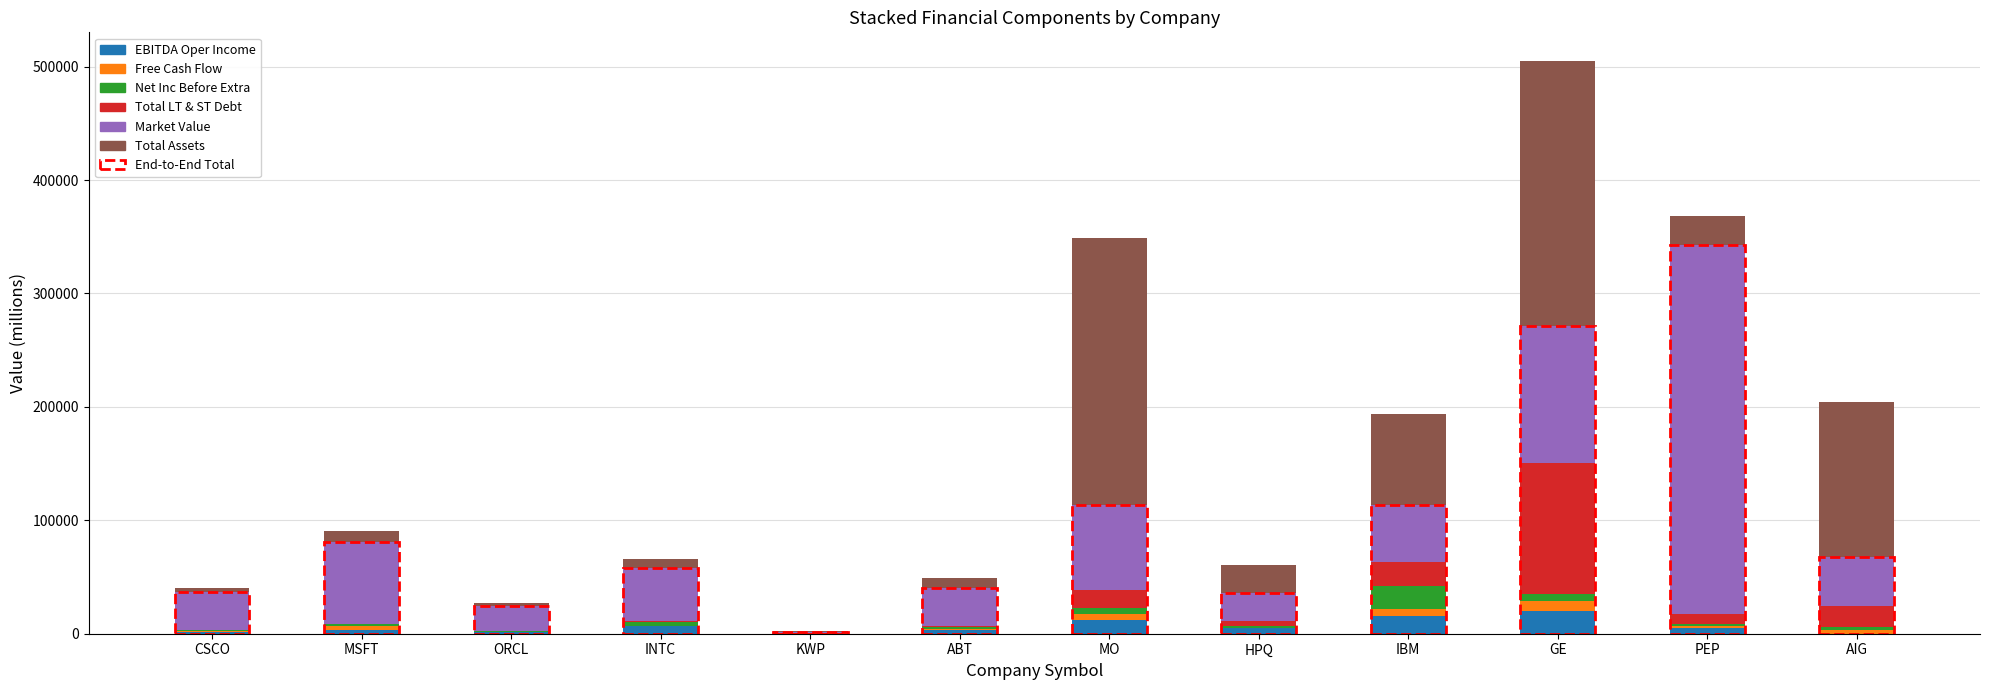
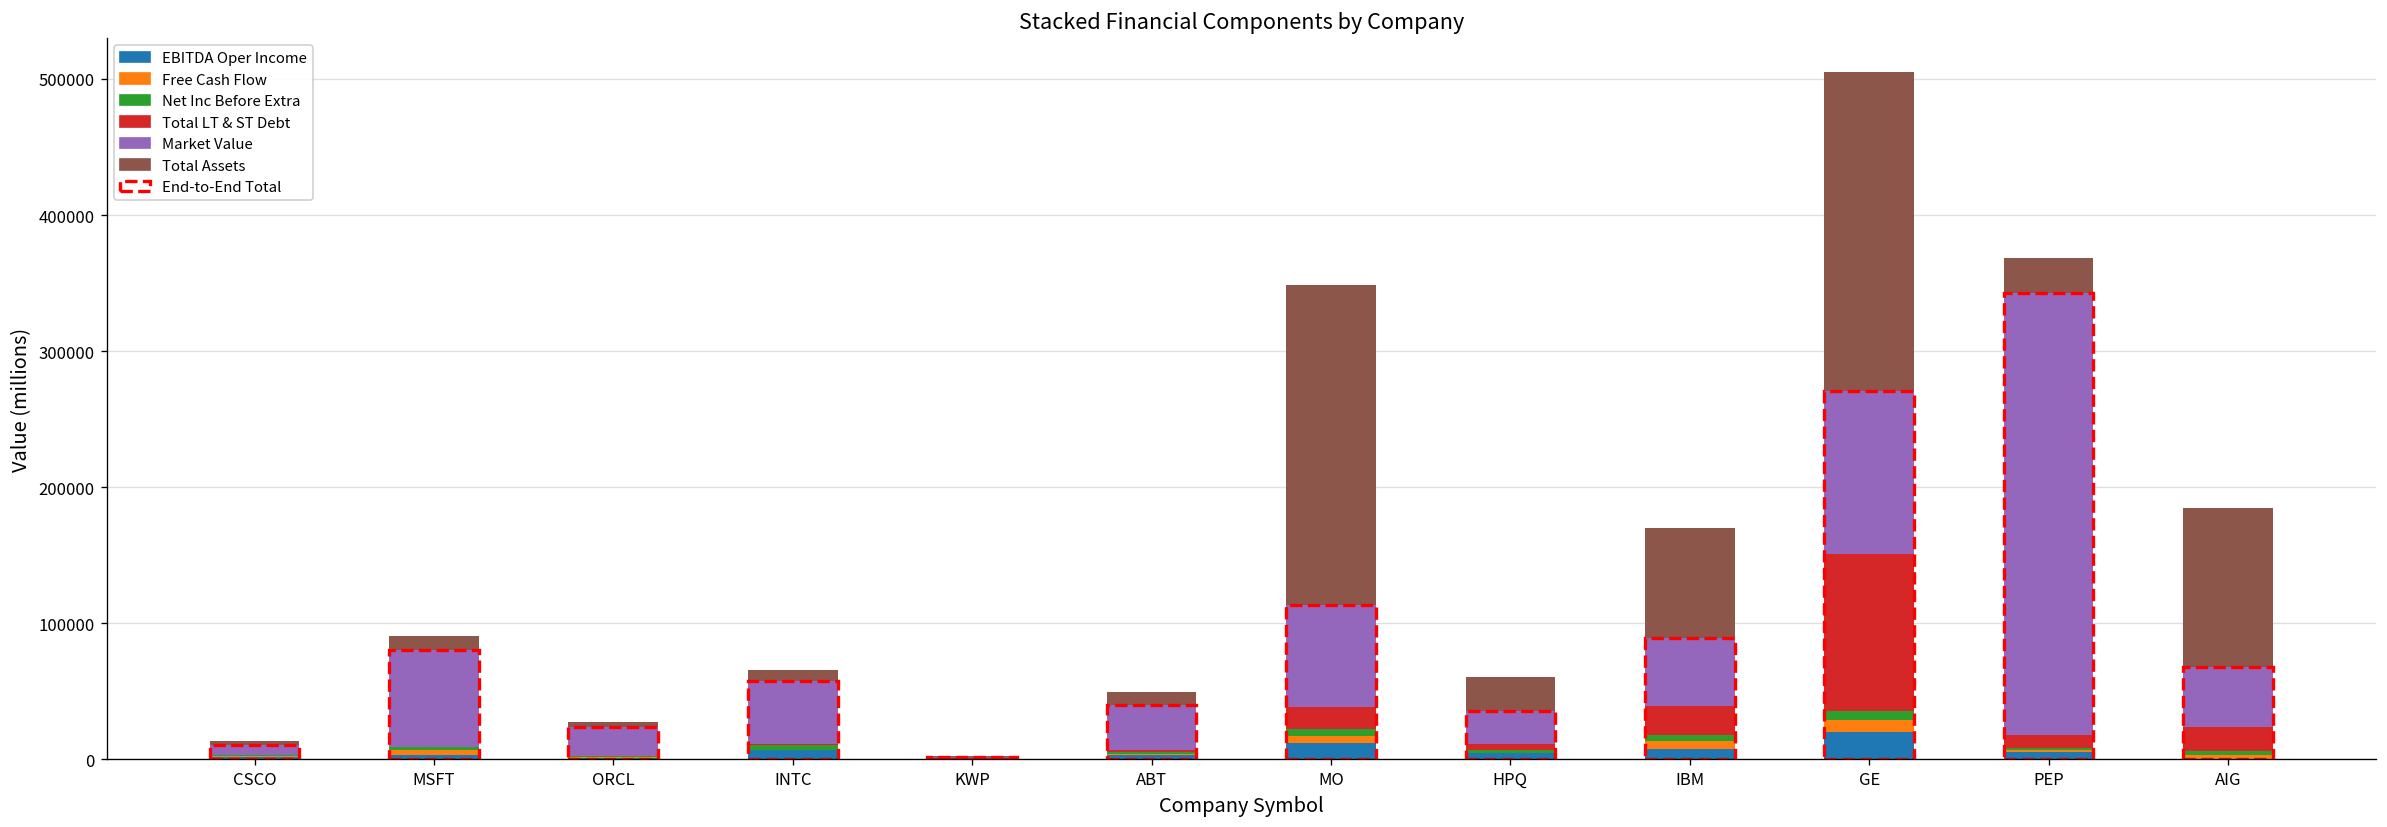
  {
    "EBITDA Oper Income": {
      "MSFT": 4000,
      "INTC": 7000,
      "ABT": 3000,
      "MO": 12000,
      "HPQ": 5000,
-     "IBM": 16000,
+     "IBM": 8000,
      "GE": 20000,
      "PEP": 5000,
      "AIG": 0
    },
    "Free Cash Flow": {
      "MSFT": 3000,
      "MO": 5000,
      "IBM": 6000,
      "GE": 8000,
      "AIG": 4000
    },
    "Net Inc Before Extra": {
      "INTC": 4000,
      "MO": 5000,
      "HPQ": 2000,
-     "IBM": 20000,
+     "IBM": 4000,
      "GE": 7000,
      "AIG": 3000
    },
    "Total LT & ST Debt": {
      "CSCO": 0,
      "MSFT": 0,
      "KWP": 0,
      "MO": 16000,
      "HPQ": 4000,
      "IBM": 22000,
      "GE": 115000,
      "PEP": 9000,
      "AIG": 18000
    },
    "Market Value": {
-     "CSCO": 33000,
+     "CSCO": 7000,
      "MSFT": 72000,
      "ORCL": 22000,
      "INTC": 47000,
      "ABT": 33000,
      "MO": 75000,
      "HPQ": 25000,
      "IBM": 50000,
      "GE": 120000,
      "PEP": 325000,
      "AIG": 44000
    },
    "Total Assets": {
      "CSCO": 4000,
      "MSFT": 10000,
      "ORCL": 3000,
      "INTC": 8000,
      "ABT": 9000,
      "MO": 235000,
      "HPQ": 24000,
      "IBM": 80000,
      "GE": 234000,
      "PEP": 25000,
-     "AIG": 137000
+     "AIG": 117000
    }
  }
